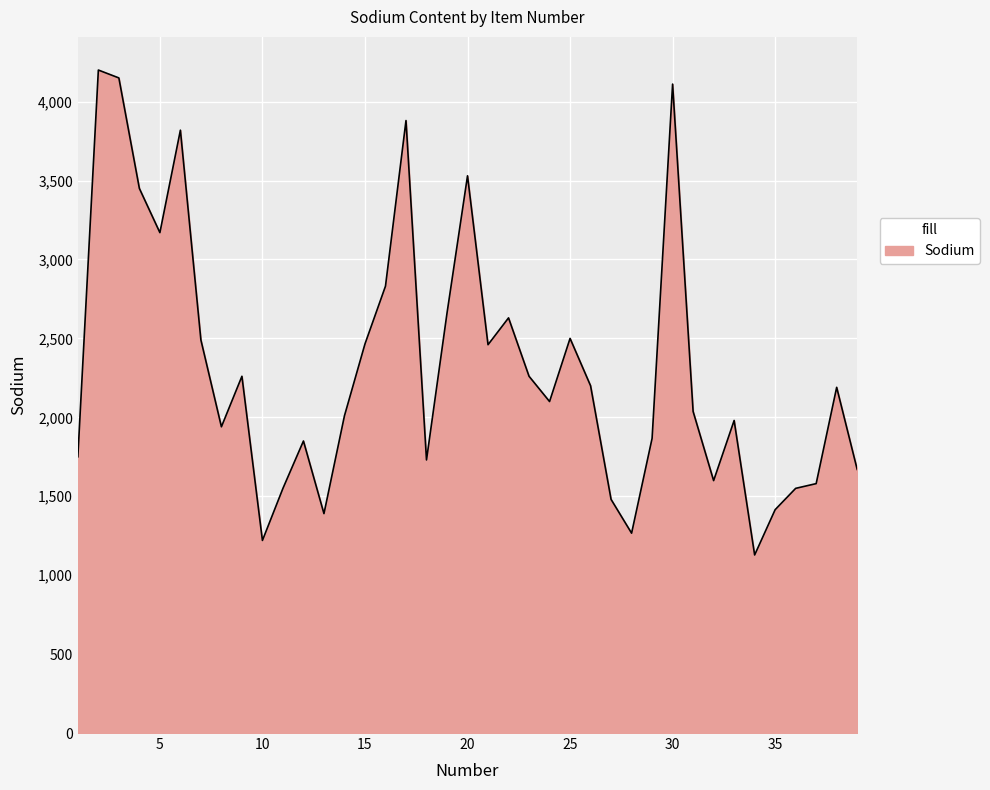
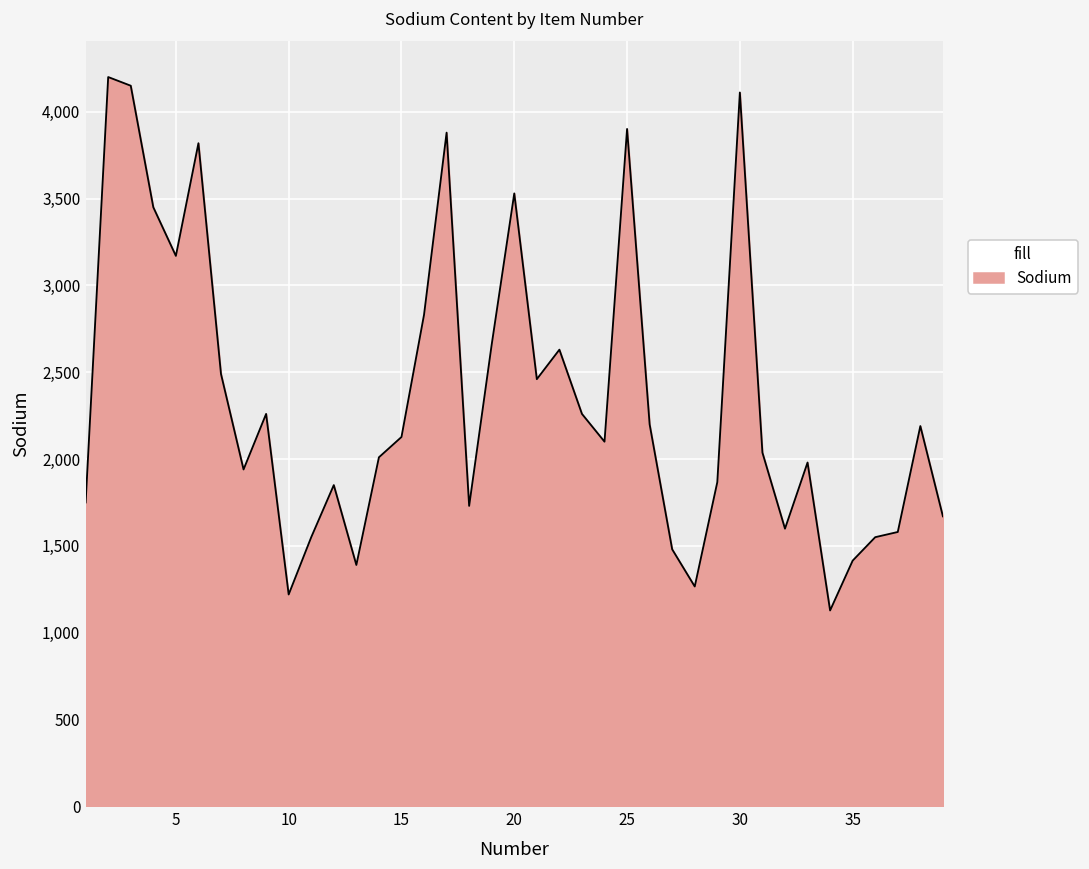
  {
    "5": "3,170",
    "10": "1,220",
-   "15": "2,470",
+   "15": "2,130",
    "20": "3,530",
-   "25": "2,500",
+   "25": "3,900",
    "30": "4,110",
    "35": "1,420"
  }
